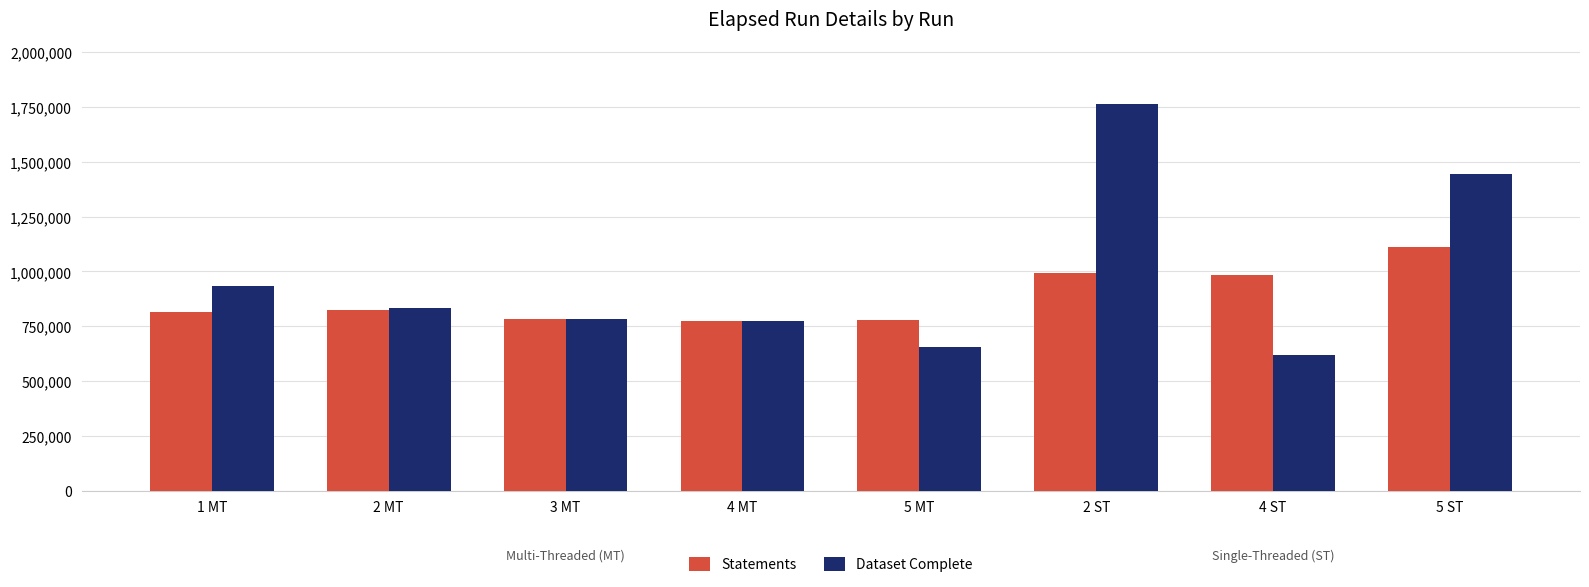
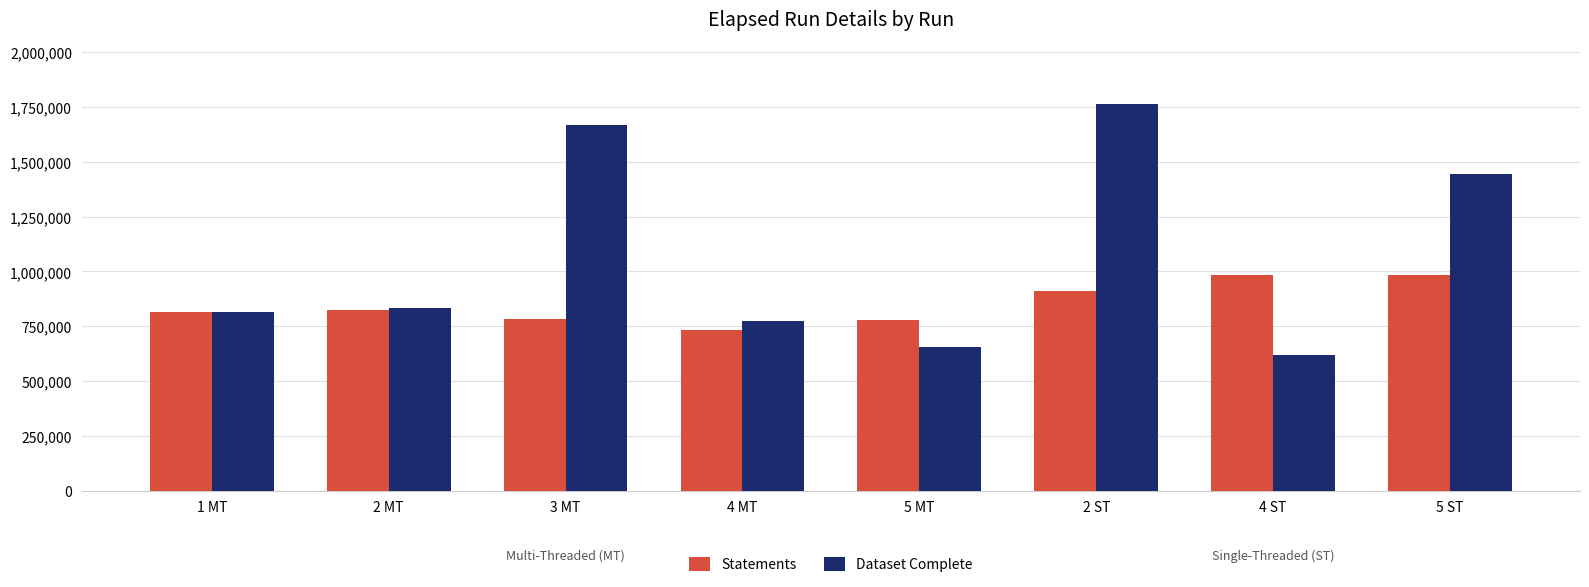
  {
    "Statements": {
      "1 MT": "820,000",
      "2 MT": "820,000",
      "3 MT": "780,000",
-     "4 MT": "770,000",
+     "4 MT": "730,000",
      "5 MT": "780,000",
-     "2 ST": "990,000",
+     "2 ST": "910,000",
      "4 ST": "980,000",
-     "5 ST": "1,110,000"
+     "5 ST": "980,000"
    },
    "Dataset Complete": {
-     "1 MT": "930,000",
+     "1 MT": "820,000",
      "2 MT": "830,000",
-     "3 MT": "780,000",
+     "3 MT": "1,670,000",
      "4 MT": "770,000",
      "5 MT": "650,000",
      "2 ST": "1,760,000",
      "4 ST": "620,000",
      "5 ST": "1,440,000"
    }
  }
